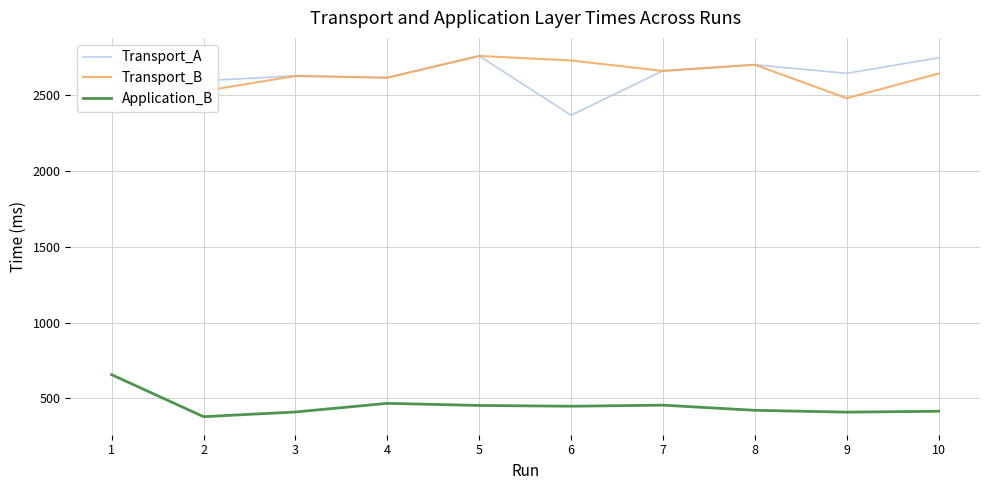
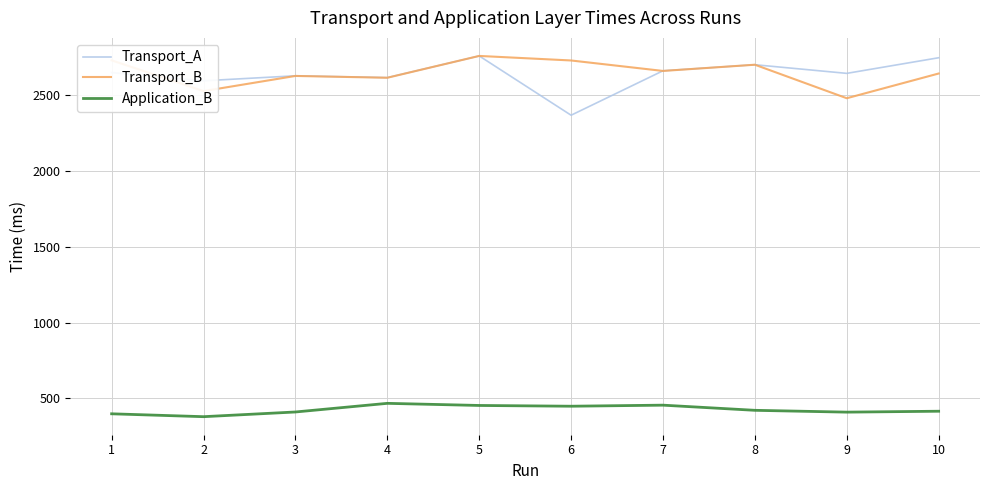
  {
    "Transport_A": {
      "6": 2370,
      "9": 2640,
      "10": 2750
    },
    "Transport_B": {
      "6": 2730,
      "9": 2480,
      "10": 2640
    },
    "Application_B": {
-     "1": 660,
+     "1": 400,
      "2": 380,
      "3": 410,
      "4": 470,
      "5": 450,
      "6": 450,
      "7": 460,
      "8": 420,
      "9": 410,
      "10": 420
    }
  }
